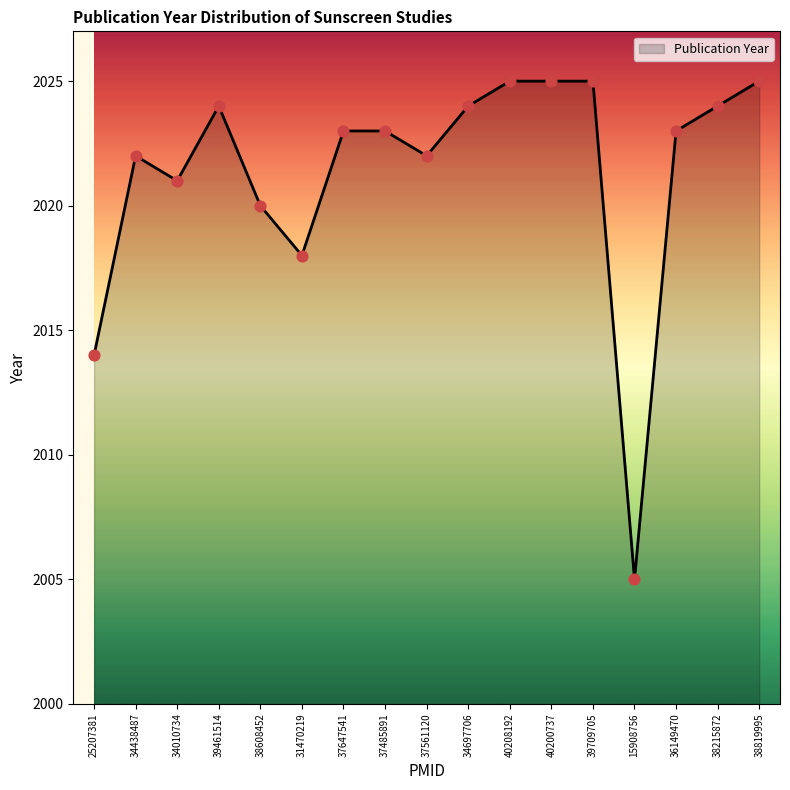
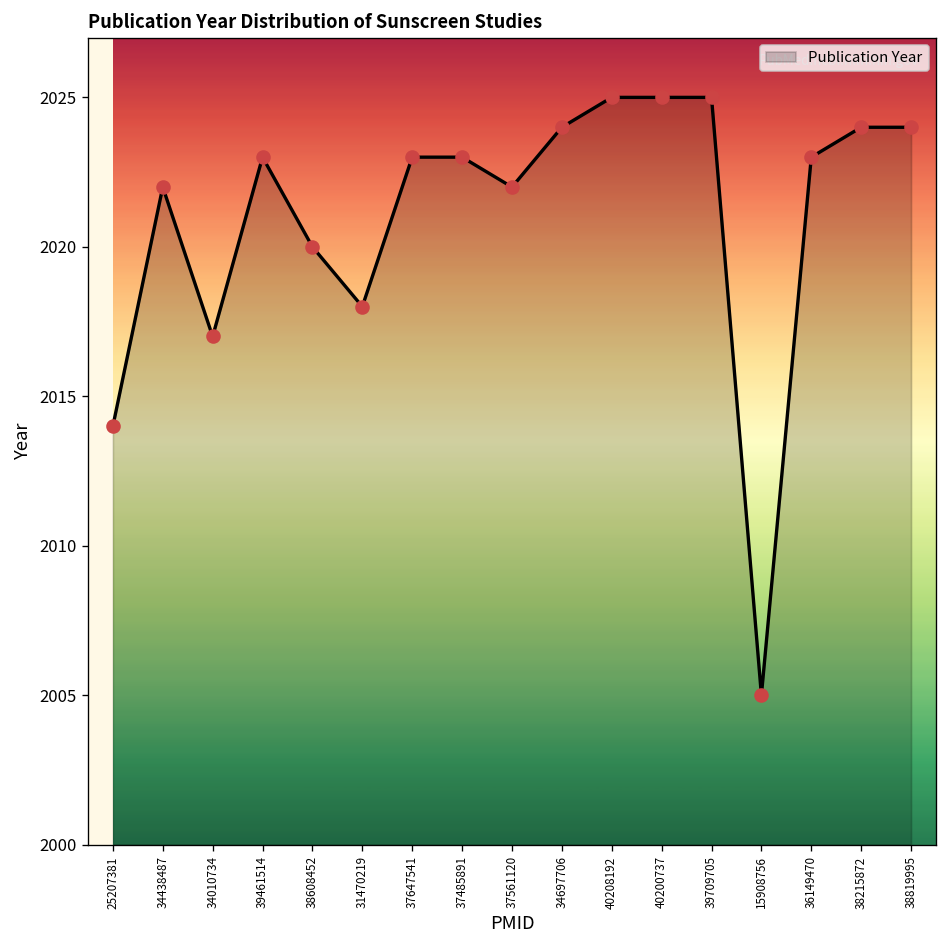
  {
    "25207381": 2014,
    "34438487": 2022,
-   "34010734": 2021,
-   "39461514": 2024,
+   "34010734": 2017,
+   "39461514": 2023,
    "38608452": 2020,
    "31470219": 2018,
    "37647541": 2023,
    "37485891": 2023,
    "37561120": 2022,
    "34697706": 2024,
    "40208192": 2025,
    "40200737": 2025,
    "39709705": 2025,
    "15908756": 2005,
    "36149470": 2023,
    "38215872": 2024,
-   "38819995": 2025
+   "38819995": 2024
  }
